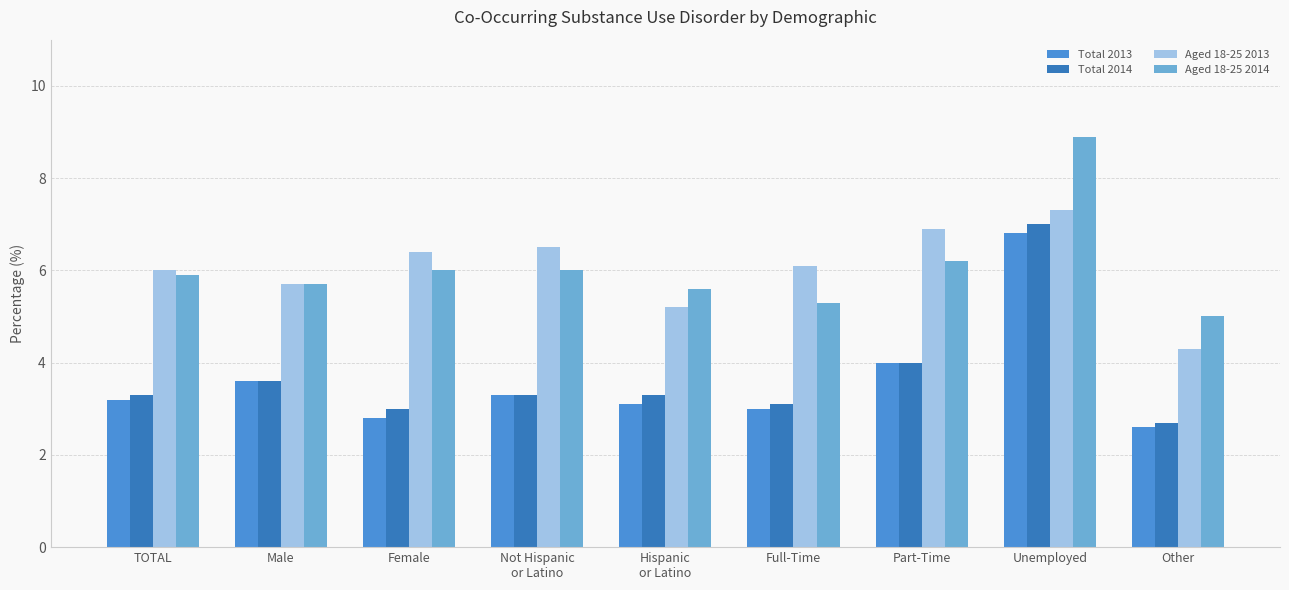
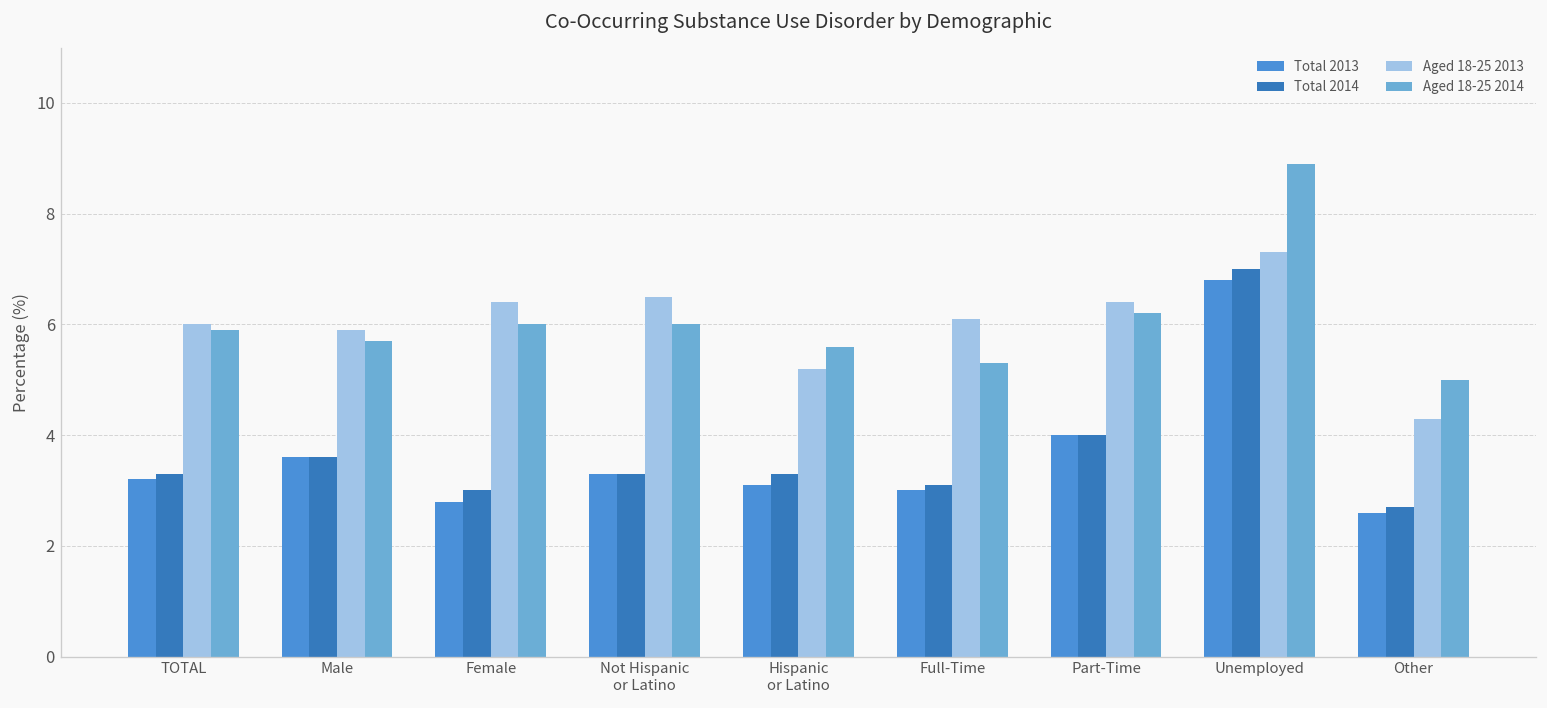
  {
    "Aged 18-25 2013": {
      "TOTAL": 6.0,
-     "Male": 5.7,
+     "Male": 5.9,
      "Female": 6.4,
      "Not Hispanic or Latino": 6.5,
      "Hispanic or Latino": 5.2,
      "Full-Time": 6.1,
-     "Part-Time": 6.9,
+     "Part-Time": 6.4,
      "Unemployed": 7.3,
      "Other": 4.3
    }
  }
